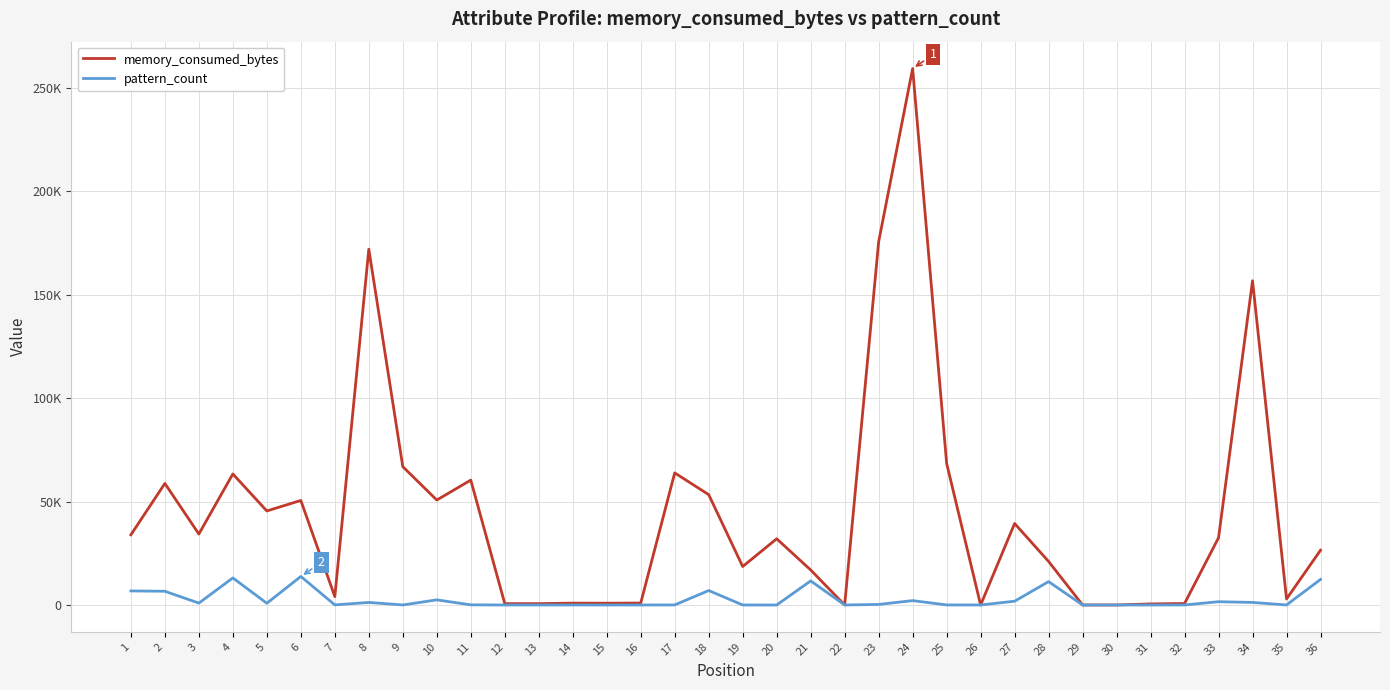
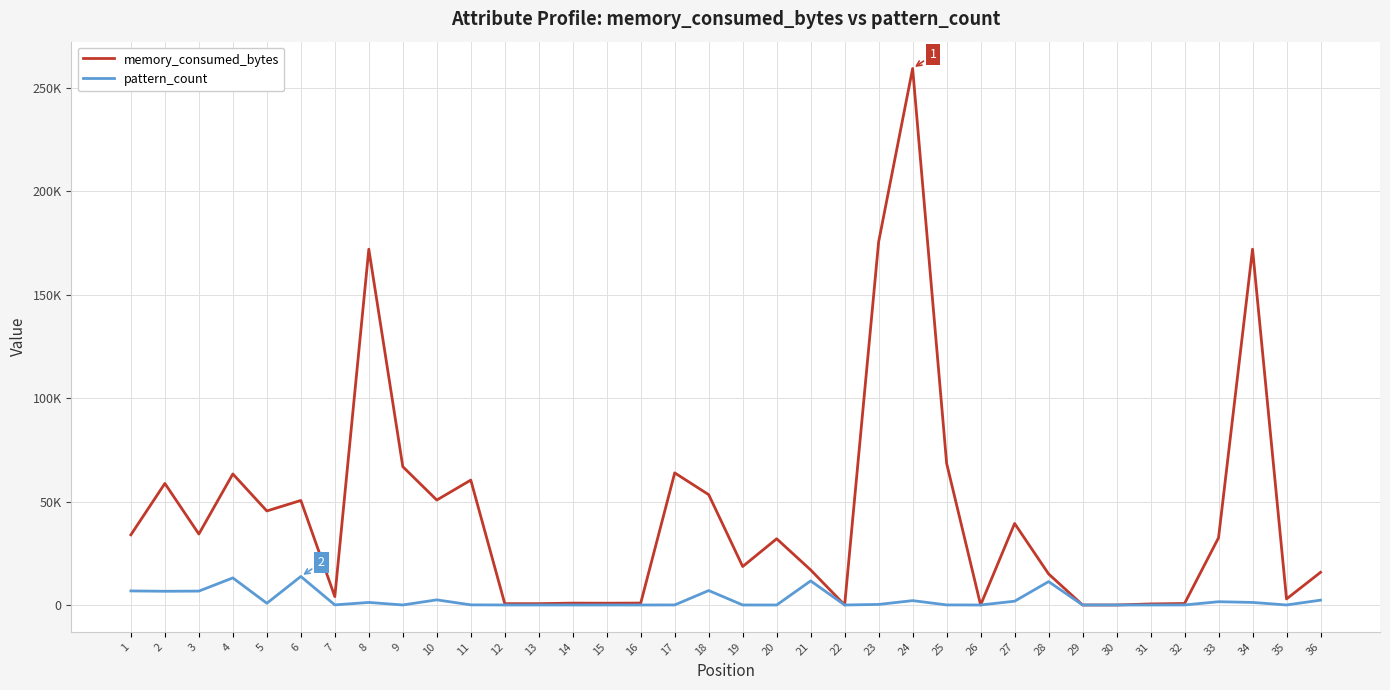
  {
    "memory_consumed_bytes": {
      "1": 34000,
      "2": 59000,
      "3": 34000,
      "4": 63000,
      "5": 45000,
      "6": 51000,
      "7": 4000,
      "8": 172000,
      "9": 67000,
      "10": 51000,
      "11": 60000,
      "17": 64000,
      "18": 53000,
      "19": 19000,
      "20": 32000,
      "21": 17000,
      "23": 176000,
      "25": 68000,
      "27": 39000,
-     "28": 21000,
+     "28": 15000,
      "33": 33000,
-     "34": 157000,
+     "34": 172000,
      "35": 3000,
-     "36": 26000
+     "36": 16000
    },
    "pattern_count": {
      "1": 7000,
      "2": 7000,
-     "3": 1000,
+     "3": 7000,
      "4": 13000,
      "5": 1000,
      "7": 0,
      "8": 1000,
      "9": 0,
      "10": 2000,
      "11": 0,
      "17": 0,
      "18": 7000,
      "19": 0,
      "20": 0,
      "21": 12000,
      "23": 0,
      "24": 2000,
      "25": 0,
      "27": 2000,
      "28": 11000,
      "33": 2000,
      "34": 1000,
      "35": 0,
-     "36": 12000
+     "36": 2000
    }
  }
